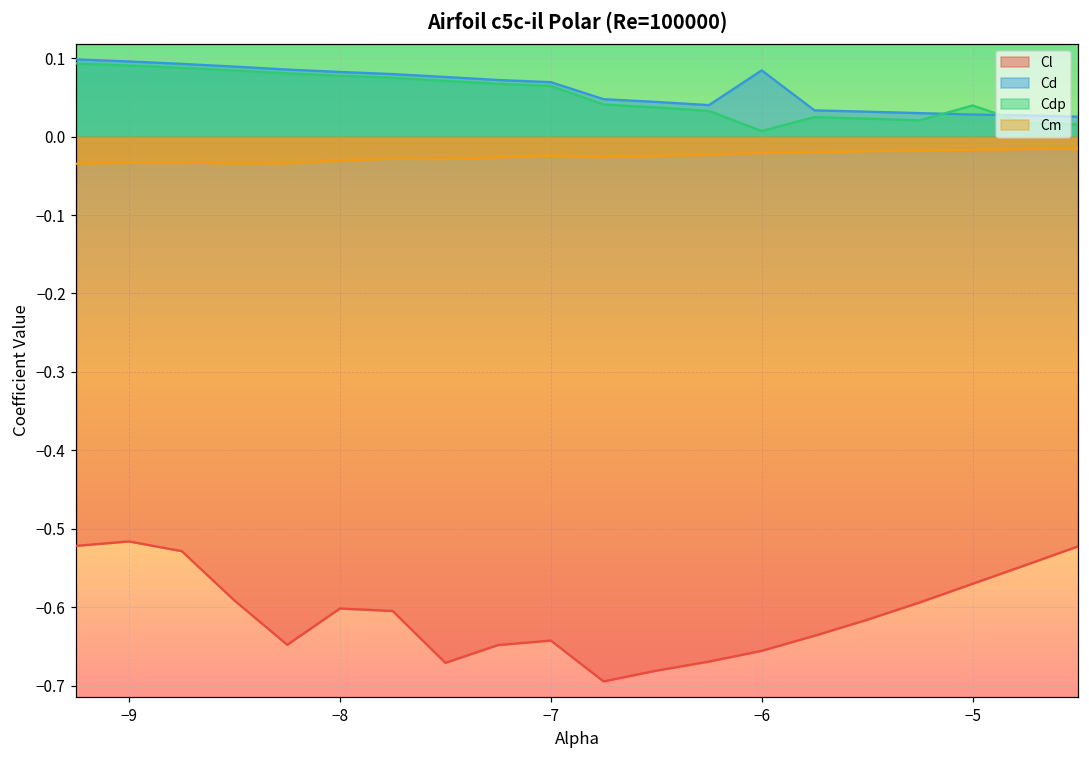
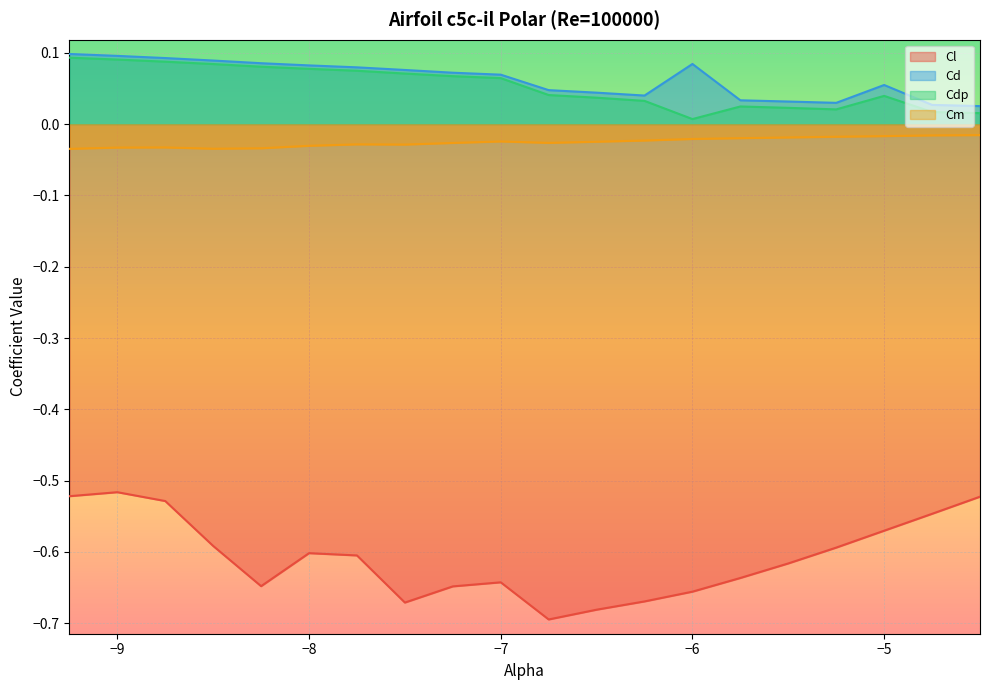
  {
    "Cd": {
      "−9": 0.10,
      "−8": 0.08,
      "−7": 0.07,
      "−6": 0.08,
-     "−5": 0.03
+     "−5": 0.05
    },
    "Cdp": {
      "−9": 0.09,
      "−8": 0.08,
      "−7": 0.06,
      "−6": 0.01,
      "−5": 0.04
    }
  }
